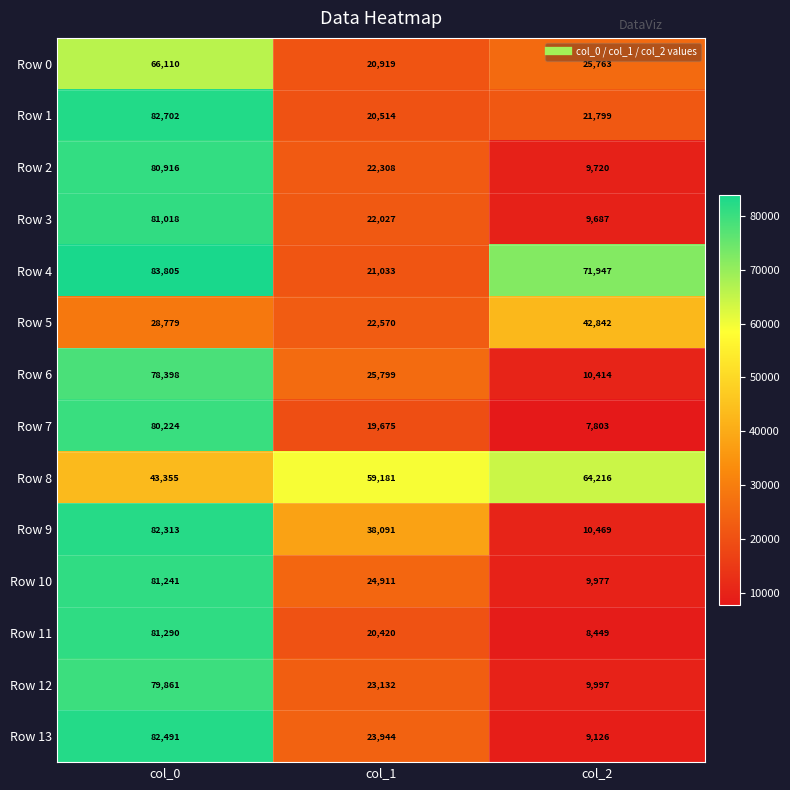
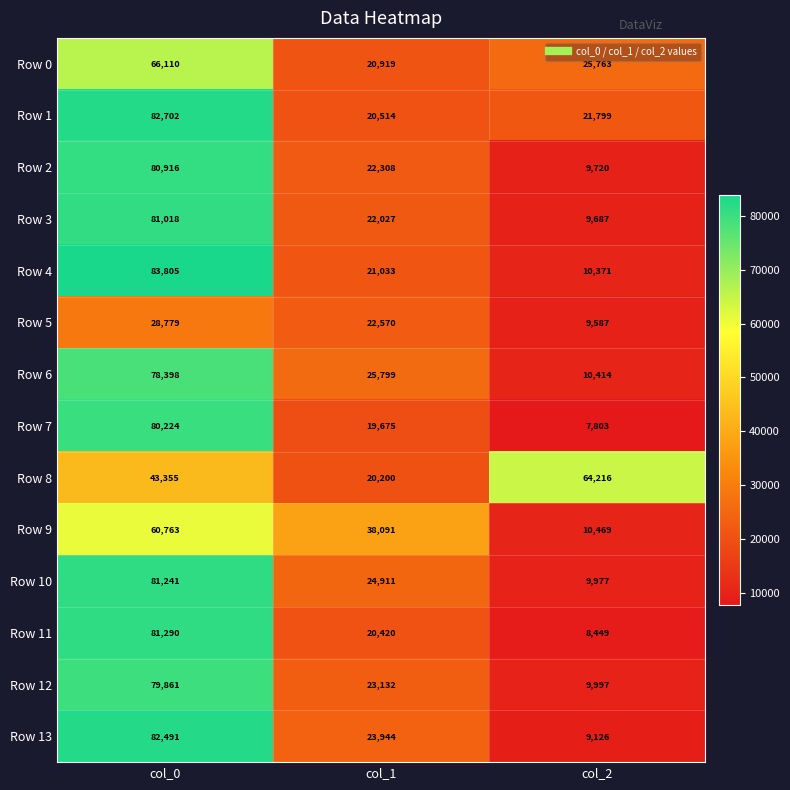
  {
    "Row 0": {
      "col_0": "66,110",
      "col_1": "20,919"
    },
    "Row 1": {
      "col_0": "82,702",
      "col_1": "20,514",
      "col_2": "21,799"
    },
    "Row 2": {
      "col_0": "80,916",
      "col_1": "22,308",
      "col_2": "9,720"
    },
    "Row 3": {
      "col_0": "81,018",
      "col_1": "22,027",
      "col_2": "9,687"
    },
    "Row 4": {
      "col_0": "83,805",
      "col_1": "21,033",
-     "col_2": "71,947"
+     "col_2": "10,371"
    },
    "Row 5": {
      "col_0": "28,779",
      "col_1": "22,570",
-     "col_2": "42,842"
+     "col_2": "9,587"
    },
    "Row 6": {
      "col_0": "78,398",
      "col_1": "25,799",
      "col_2": "10,414"
    },
    "Row 7": {
      "col_0": "80,224",
      "col_1": "19,675",
      "col_2": "7,803"
    },
    "Row 8": {
      "col_0": "43,355",
-     "col_1": "59,181",
+     "col_1": "20,200",
      "col_2": "64,216"
    },
    "Row 9": {
-     "col_0": "82,313",
+     "col_0": "60,763",
      "col_1": "38,091",
      "col_2": "10,469"
    },
    "Row 10": {
      "col_0": "81,241",
      "col_1": "24,911",
      "col_2": "9,977"
    },
    "Row 11": {
      "col_0": "81,290",
      "col_1": "20,420",
      "col_2": "8,449"
    },
    "Row 12": {
      "col_0": "79,861",
      "col_1": "23,132",
      "col_2": "9,997"
    },
    "Row 13": {
      "col_0": "82,491",
      "col_1": "23,944",
      "col_2": "9,126"
    }
  }
